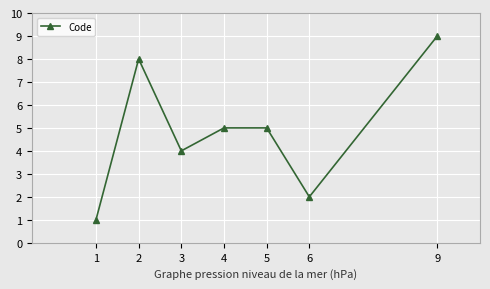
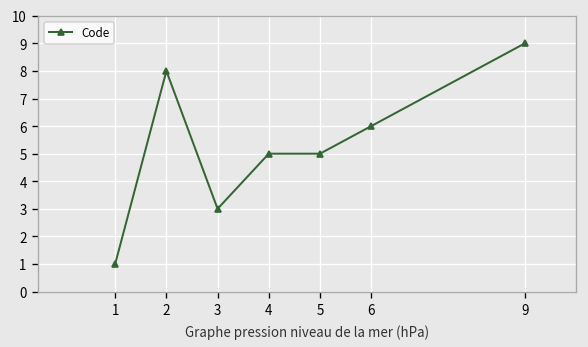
  {
    "1": 1,
    "2": 8,
-   "3": 4,
+   "3": 3,
    "4": 5,
    "5": 5,
-   "6": 2,
+   "6": 6,
    "9": 9
  }
